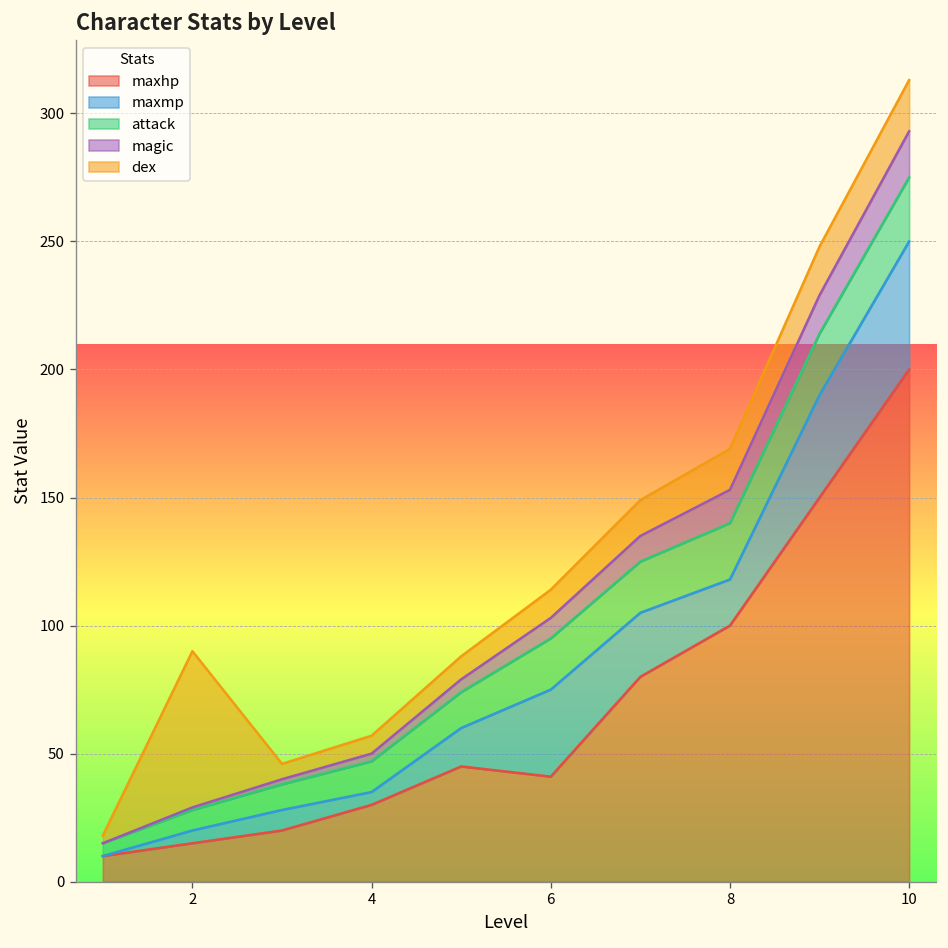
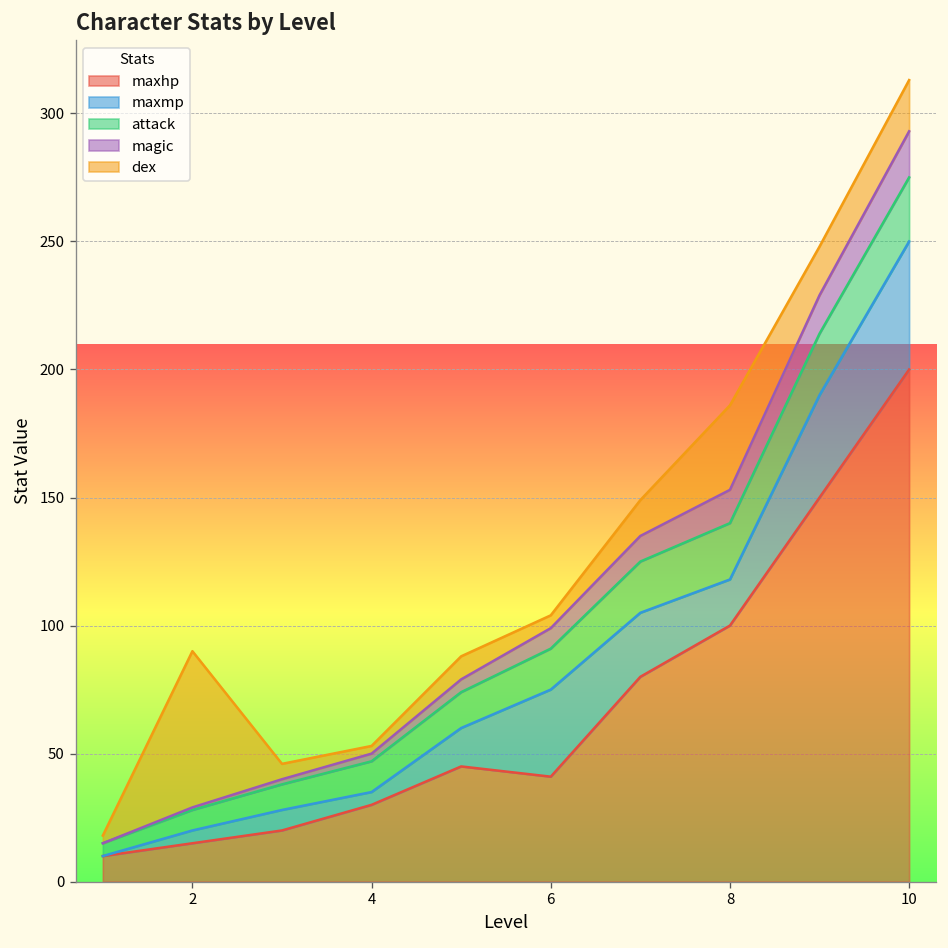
  {
    "maxhp": {
      "2": 15,
      "4": 30,
      "6": 41,
      "8": 100,
      "10": 200
    },
    "maxmp": {
      "2": 5,
      "4": 5,
      "6": 34,
      "8": 18,
      "10": 50
    },
    "attack": {
      "4": 12,
-     "6": 20,
+     "6": 16,
      "8": 22,
      "10": 25
    },
    "magic": {
      "4": 3,
      "6": 8,
      "8": 13,
      "10": 18
    },
    "dex": {
      "2": 61,
-     "4": 7,
-     "6": 11,
-     "8": 16,
+     "4": 3,
+     "6": 5,
+     "8": 33,
      "10": 20
    }
  }
